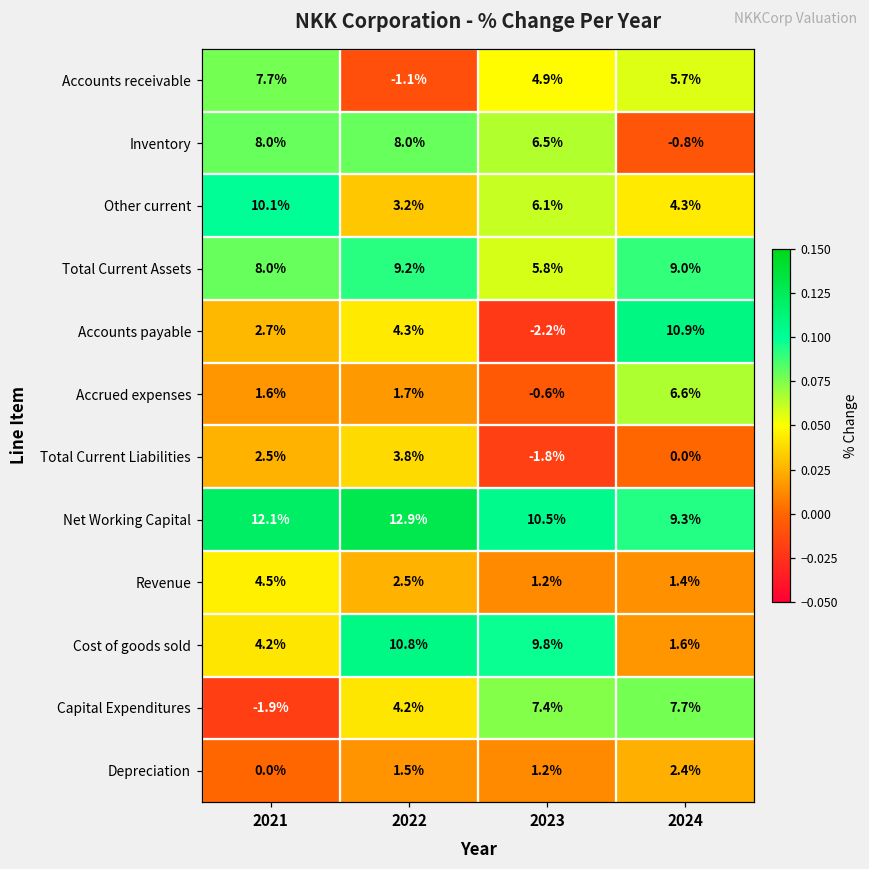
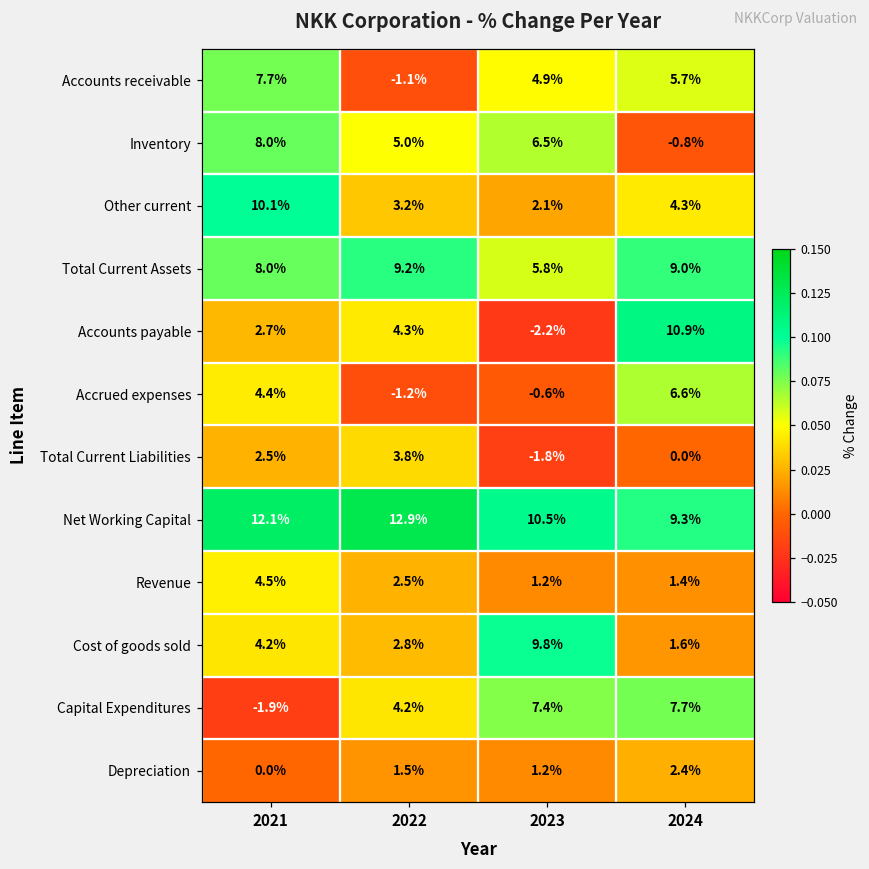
  {
    "Accounts receivable": {
      "2021": "7.7%",
      "2022": "-1.1%",
      "2023": "4.9%",
      "2024": "5.7%"
    },
    "Inventory": {
      "2021": "8.0%",
-     "2022": "8.0%",
+     "2022": "5.0%",
      "2023": "6.5%",
      "2024": "-0.8%"
    },
    "Other current": {
      "2021": "10.1%",
      "2022": "3.2%",
-     "2023": "6.1%",
+     "2023": "2.1%",
      "2024": "4.3%"
    },
    "Total Current Assets": {
      "2021": "8.0%",
      "2022": "9.2%",
      "2023": "5.8%",
      "2024": "9.0%"
    },
    "Accounts payable": {
      "2021": "2.7%",
      "2022": "4.3%",
      "2023": "-2.2%",
      "2024": "10.9%"
    },
    "Accrued expenses": {
-     "2021": "1.6%",
-     "2022": "1.7%",
+     "2021": "4.4%",
+     "2022": "-1.2%",
      "2023": "-0.6%",
      "2024": "6.6%"
    },
    "Total Current Liabilities": {
      "2021": "2.5%",
      "2022": "3.8%",
      "2023": "-1.8%",
      "2024": "0.0%"
    },
    "Net Working Capital": {
      "2021": "12.1%",
      "2022": "12.9%",
      "2023": "10.5%",
      "2024": "9.3%"
    },
    "Revenue": {
      "2021": "4.5%",
      "2022": "2.5%",
      "2023": "1.2%",
      "2024": "1.4%"
    },
    "Cost of goods sold": {
      "2021": "4.2%",
-     "2022": "10.8%",
+     "2022": "2.8%",
      "2023": "9.8%",
      "2024": "1.6%"
    },
    "Capital Expenditures": {
      "2021": "-1.9%",
      "2022": "4.2%",
      "2023": "7.4%",
      "2024": "7.7%"
    },
    "Depreciation": {
      "2021": "0.0%",
      "2022": "1.5%",
      "2023": "1.2%",
      "2024": "2.4%"
    }
  }
